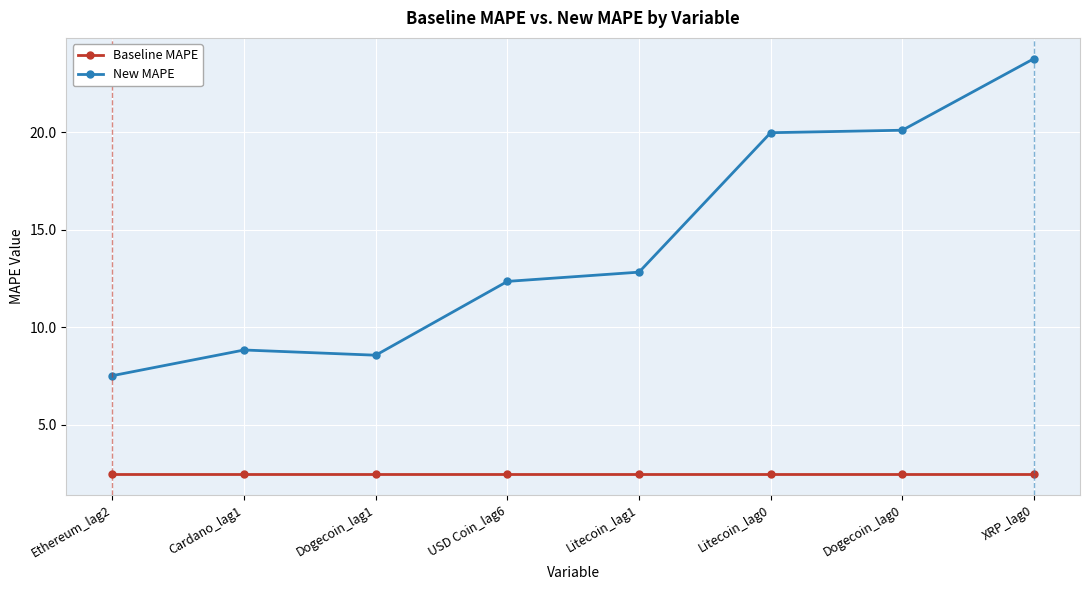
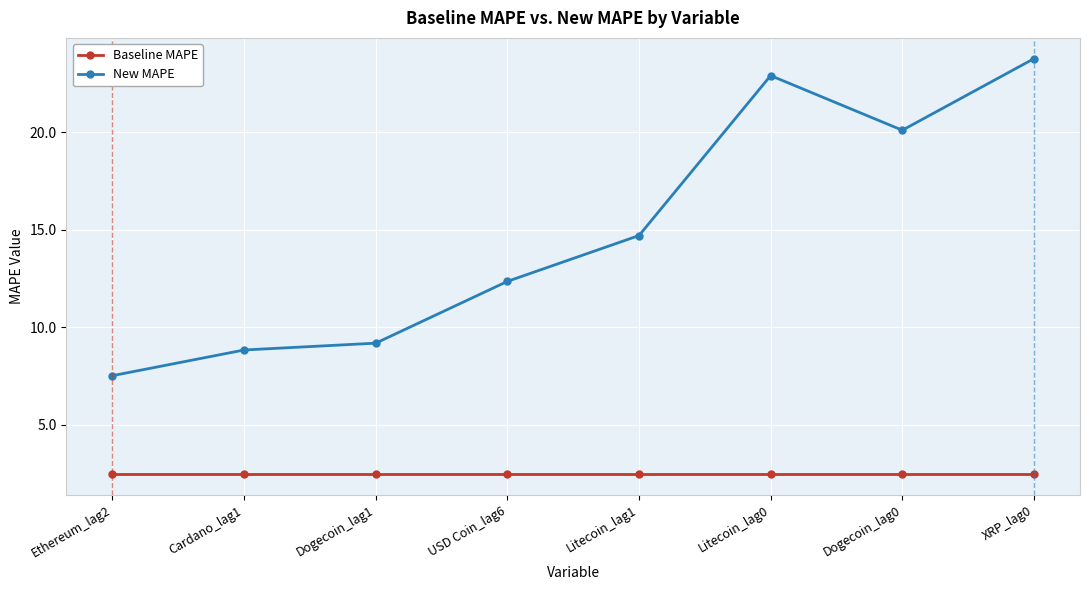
  {
    "Baseline MAPE": {
      "Ethereum_lag2": 2.5,
      "Cardano_lag1": 2.5,
      "Dogecoin_lag1": 2.5,
      "USD Coin_lag6": 2.5,
      "Litecoin_lag1": 2.5,
      "Litecoin_lag0": 2.5,
      "Dogecoin_lag0": 2.5,
      "XRP_lag0": 2.5
    },
    "New MAPE": {
      "Ethereum_lag2": 7.5,
      "Cardano_lag1": 8.8,
-     "Dogecoin_lag1": 8.6,
+     "Dogecoin_lag1": 9.2,
      "USD Coin_lag6": 12.4,
-     "Litecoin_lag1": 12.8,
-     "Litecoin_lag0": 20.0,
+     "Litecoin_lag1": 14.7,
+     "Litecoin_lag0": 22.9,
      "Dogecoin_lag0": 20.1,
      "XRP_lag0": 23.8
    }
  }
